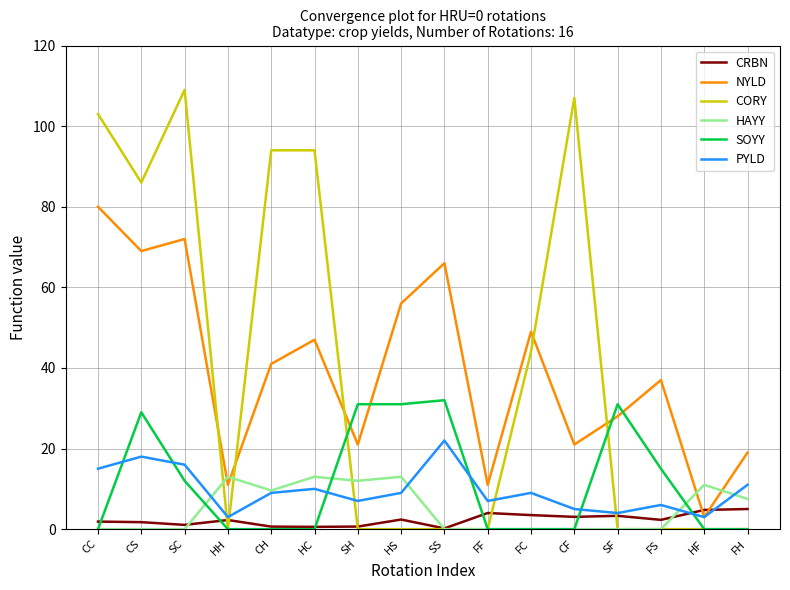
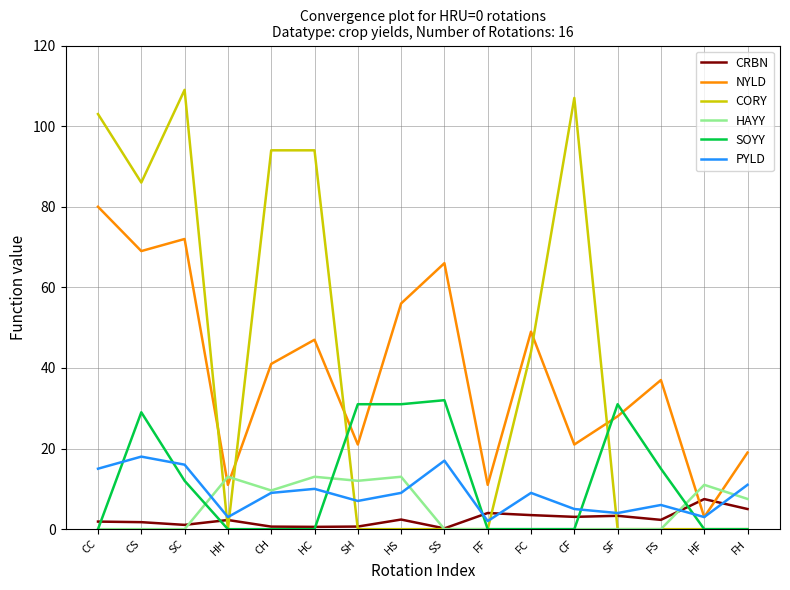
  {
    "CRBN": {
      "CC": 2,
      "CS": 2,
      "SC": 1,
      "HH": 2,
      "CH": 1,
      "SH": 1,
      "HS": 2,
      "FF": 4,
      "FC": 3,
      "CF": 3,
      "SF": 3,
      "FS": 2,
-     "HF": 5,
+     "HF": 7,
      "FH": 5
    },
    "NYLD": {
      "CC": 80,
      "CS": 69,
      "SC": 72,
      "HH": 11,
      "CH": 41,
      "HC": 47,
      "SH": 21,
      "HS": 56,
      "SS": 66,
      "FF": 11,
      "FC": 49,
      "CF": 21,
      "SF": 28,
      "FS": 37,
      "FH": 19
    },
    "CORY": {
      "CC": 103,
      "CS": 86,
      "SC": 109,
      "CH": 94,
      "HC": 94,
      "SH": 0,
      "HS": 0,
      "FC": 44,
      "CF": 107
    },
    "HAYY": {
      "CS": 0,
      "SC": 0,
      "HH": 13,
      "HC": 13,
      "SH": 12,
      "HS": 13,
      "HF": 11,
      "FH": 8
    },
    "SOYY": {
      "CS": 29,
      "SC": 12,
      "CH": 0,
      "SH": 31,
      "HS": 31,
      "SS": 32,
      "SF": 31,
      "FS": 15
    },
    "PYLD": {
      "CC": 15,
      "CS": 18,
      "SC": 16,
      "HH": 3,
      "HC": 10,
      "SH": 7,
      "HS": 9,
-     "SS": 22,
-     "FF": 7,
+     "SS": 17,
+     "FF": 2,
      "FC": 9,
      "CF": 5,
      "SF": 4,
      "FS": 6,
      "FH": 11
    }
  }
